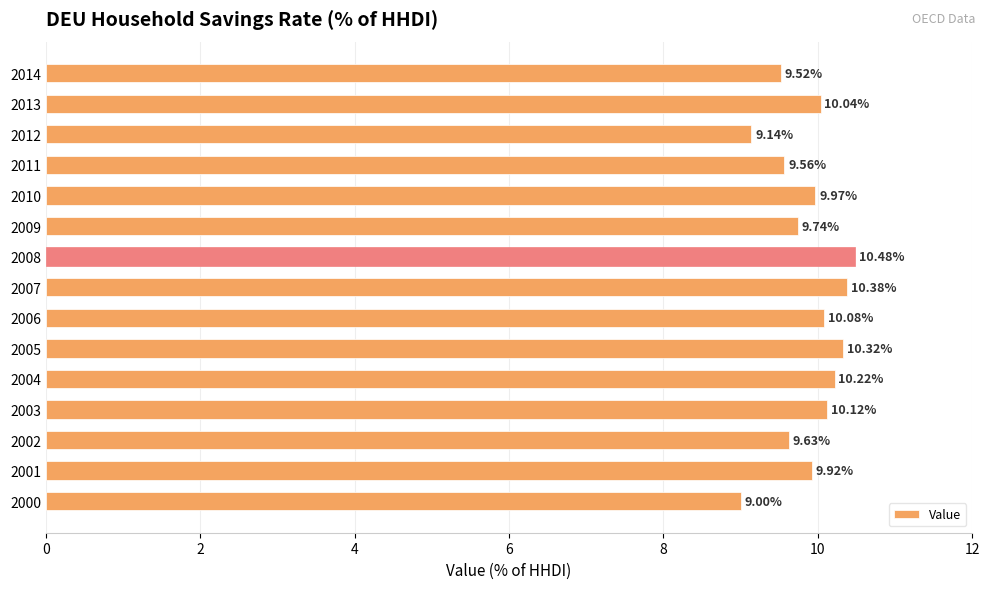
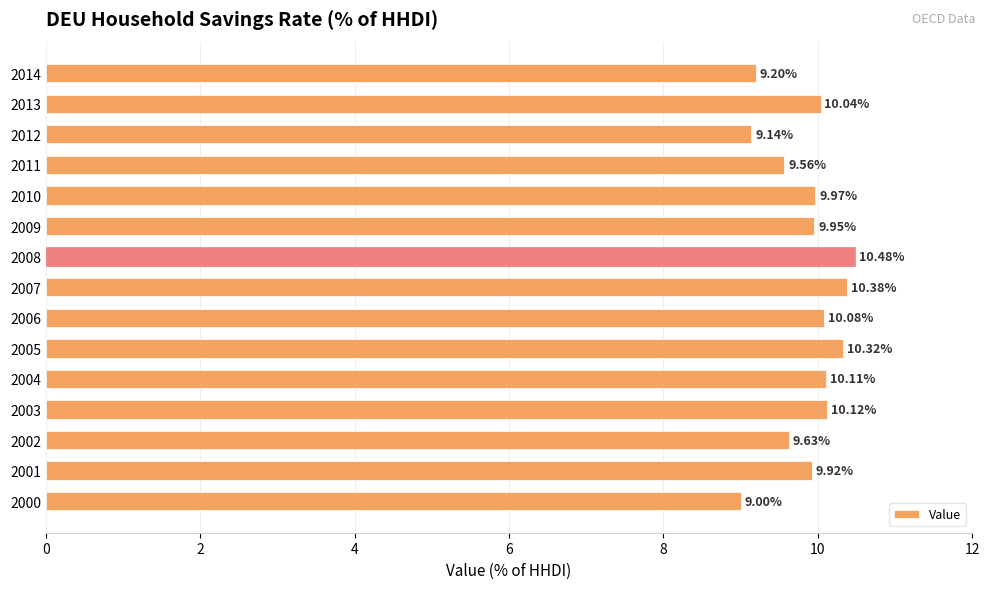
  {
-   "2014": "9.52%",
+   "2014": "9.20%",
    "2013": "10.04%",
    "2012": "9.14%",
    "2011": "9.56%",
    "2010": "9.97%",
-   "2009": "9.74%",
+   "2009": "9.95%",
    "2008": "10.48%",
    "2007": "10.38%",
    "2006": "10.08%",
    "2005": "10.32%",
-   "2004": "10.22%",
+   "2004": "10.11%",
    "2003": "10.12%",
    "2002": "9.63%",
    "2001": "9.92%",
    "2000": "9.00%"
  }
